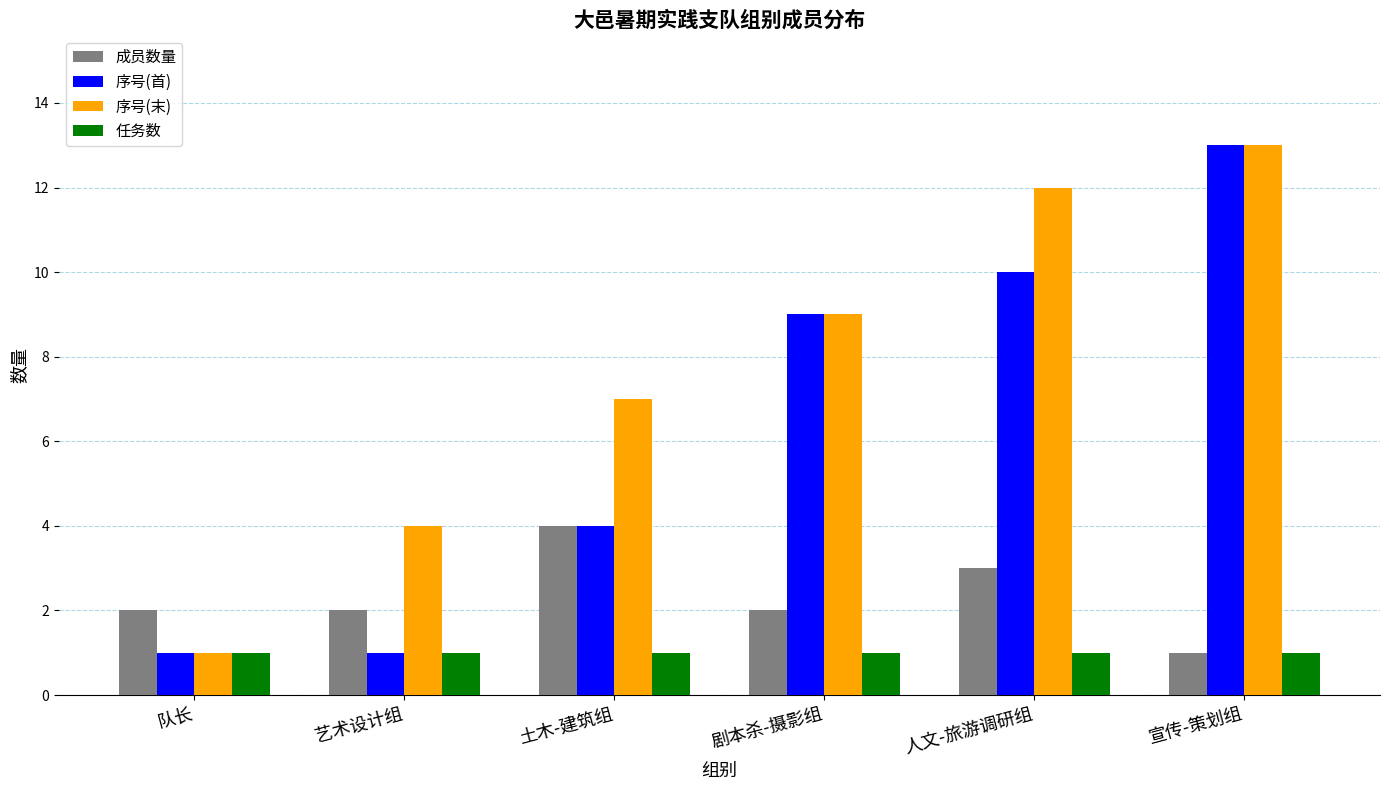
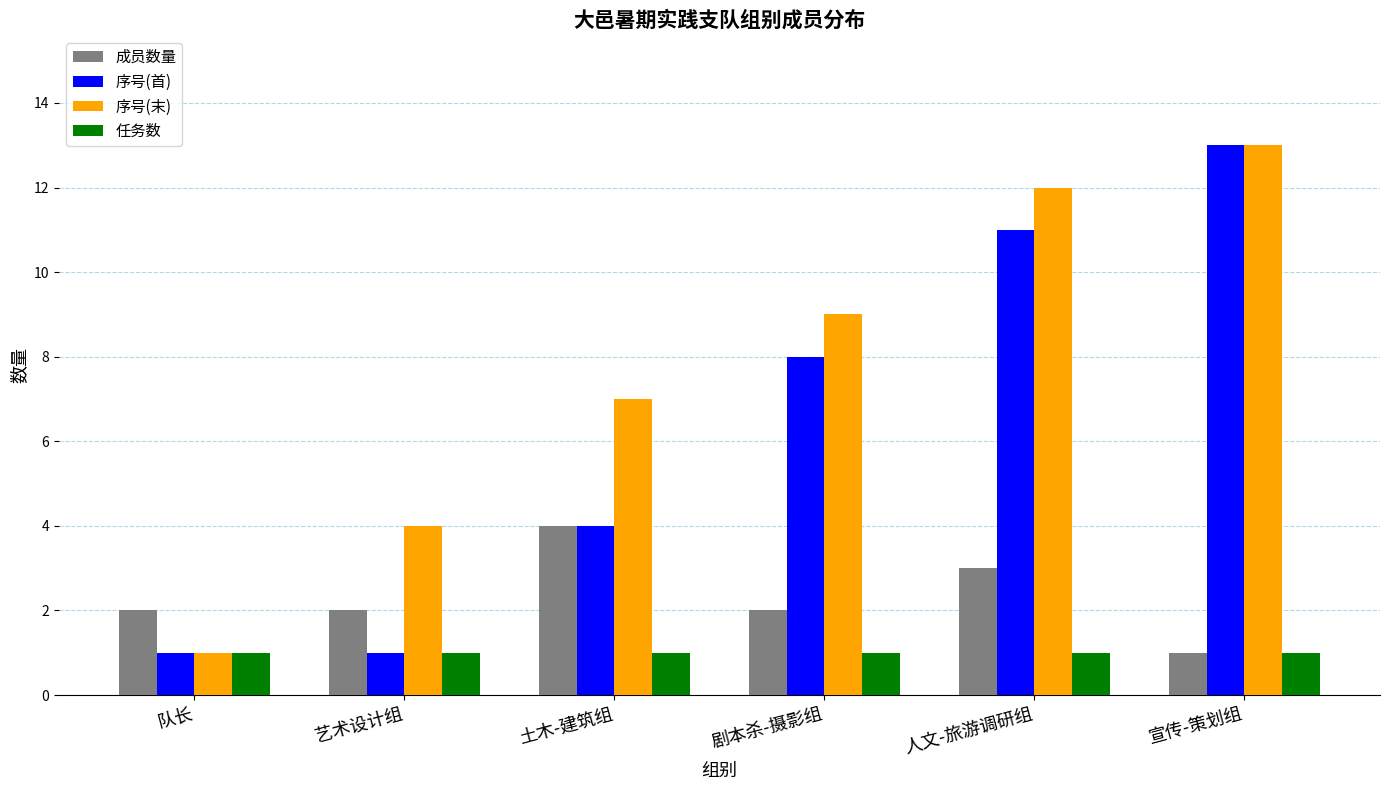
  {
    "成员数量": {
      "队长": 2,
      "艺术设计组": 2,
      "土木-建筑组": 4,
      "剧本杀-摄影组": 2,
      "人文-旅游调研组": 3,
      "宣传-策划组": 1
    },
    "序号(首)": {
      "队长": 1,
      "艺术设计组": 1,
      "土木-建筑组": 4,
-     "剧本杀-摄影组": 9,
-     "人文-旅游调研组": 10,
+     "剧本杀-摄影组": 8,
+     "人文-旅游调研组": 11,
      "宣传-策划组": 13
    },
    "序号(末)": {
      "队长": 1,
      "艺术设计组": 4,
      "土木-建筑组": 7,
      "剧本杀-摄影组": 9,
      "人文-旅游调研组": 12,
      "宣传-策划组": 13
    },
    "任务数": {
      "队长": 1,
      "艺术设计组": 1,
      "土木-建筑组": 1,
      "剧本杀-摄影组": 1,
      "人文-旅游调研组": 1,
      "宣传-策划组": 1
    }
  }
